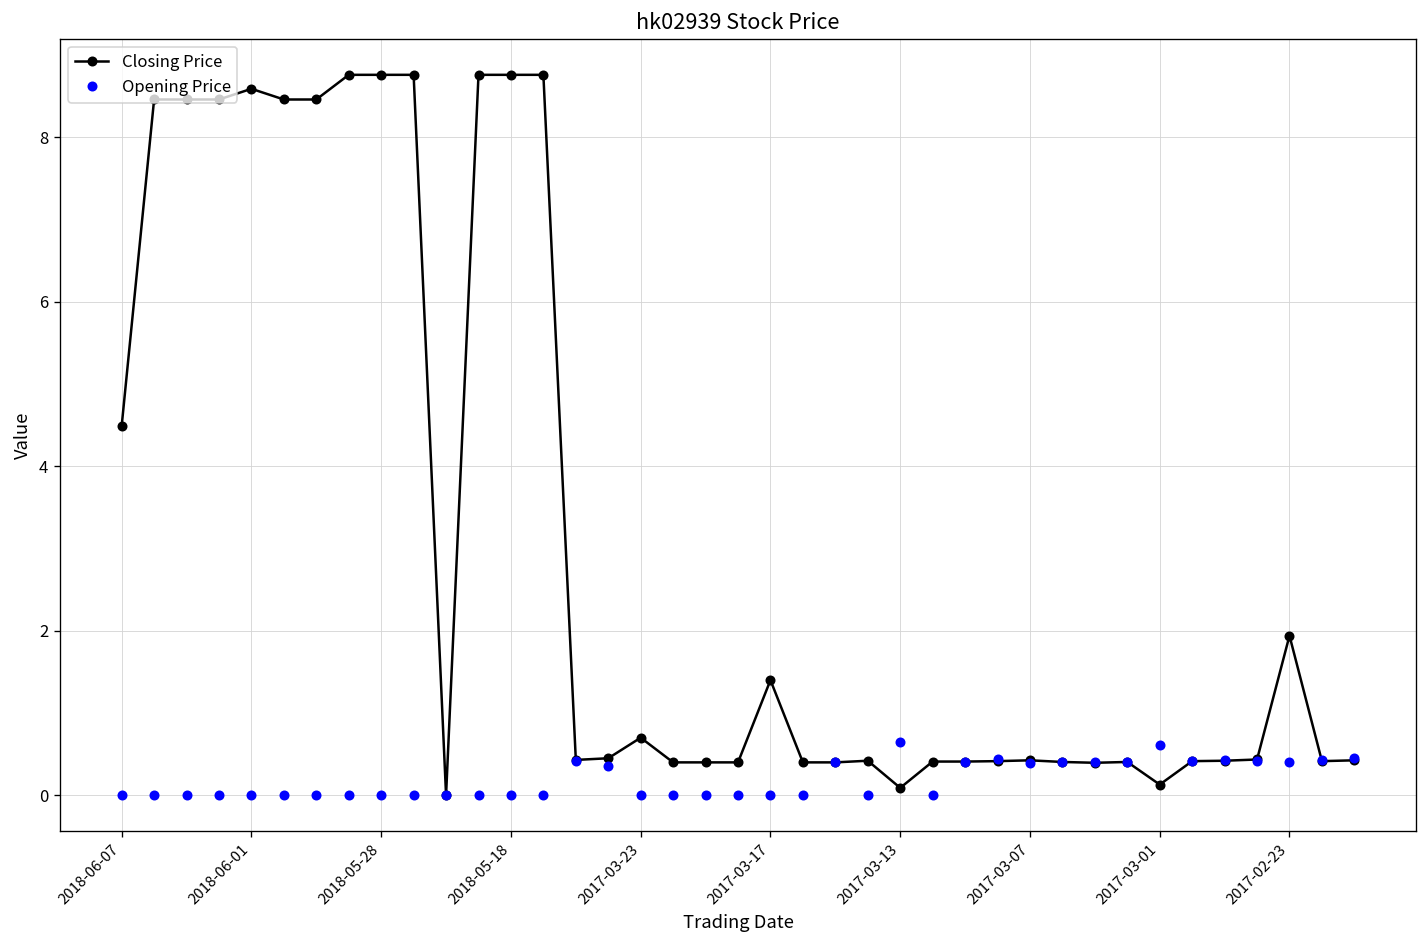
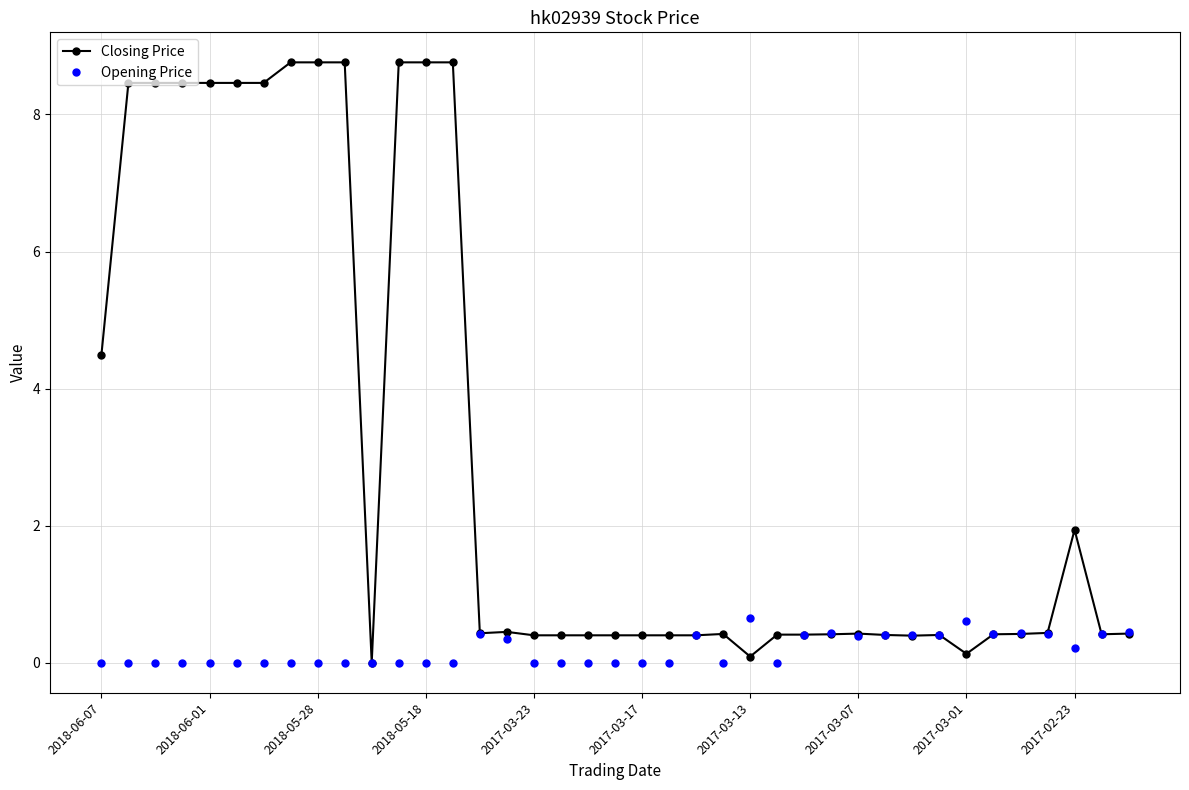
  {
    "Closing Price": {
      "2018-06-07": 4.5,
-     "2018-06-01": 8.6,
+     "2018-06-01": 8.5,
      "2018-05-28": 8.8,
      "2018-05-18": 8.8,
-     "2017-03-23": 0.7,
-     "2017-03-17": 1.4,
+     "2017-03-23": 0.4,
+     "2017-03-17": 0.4,
      "2017-03-13": 0.1,
      "2017-03-01": 0.1,
      "2017-02-23": 1.9
    },
    "Opening Price": {
      "2018-06-07": 0.0,
      "2018-06-01": 0.0,
      "2018-05-28": 0.0,
      "2018-05-18": 0.0,
      "2017-03-23": 0.0,
      "2017-03-17": 0.0,
      "2017-03-13": 0.7,
      "2017-03-01": 0.6,
-     "2017-02-23": 0.4
+     "2017-02-23": 0.2
    }
  }
